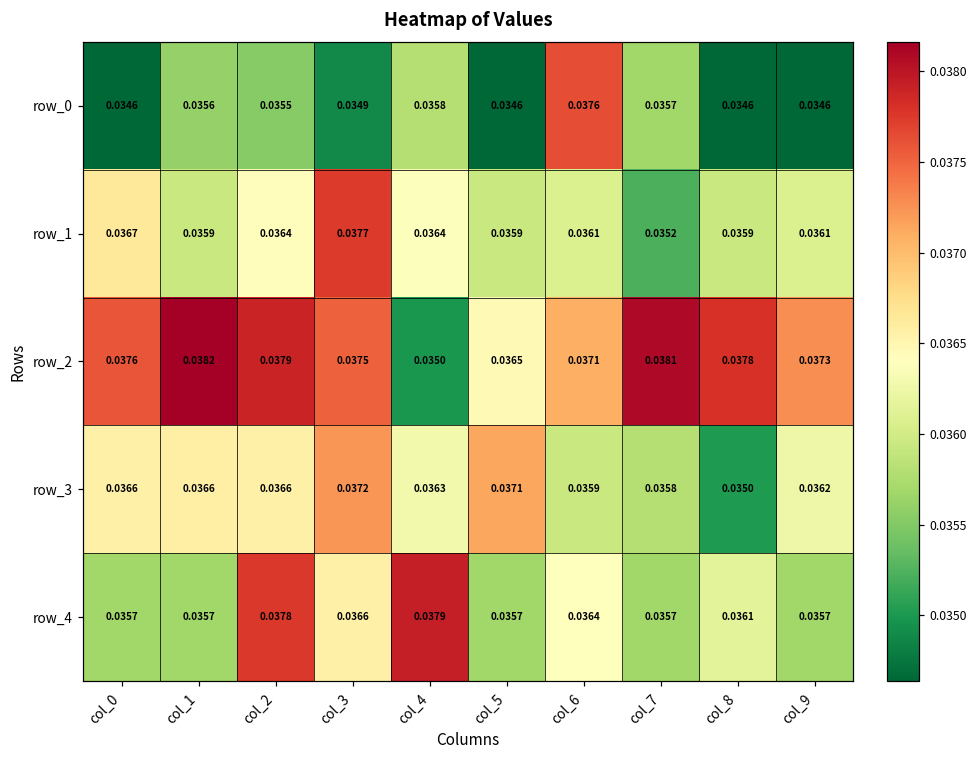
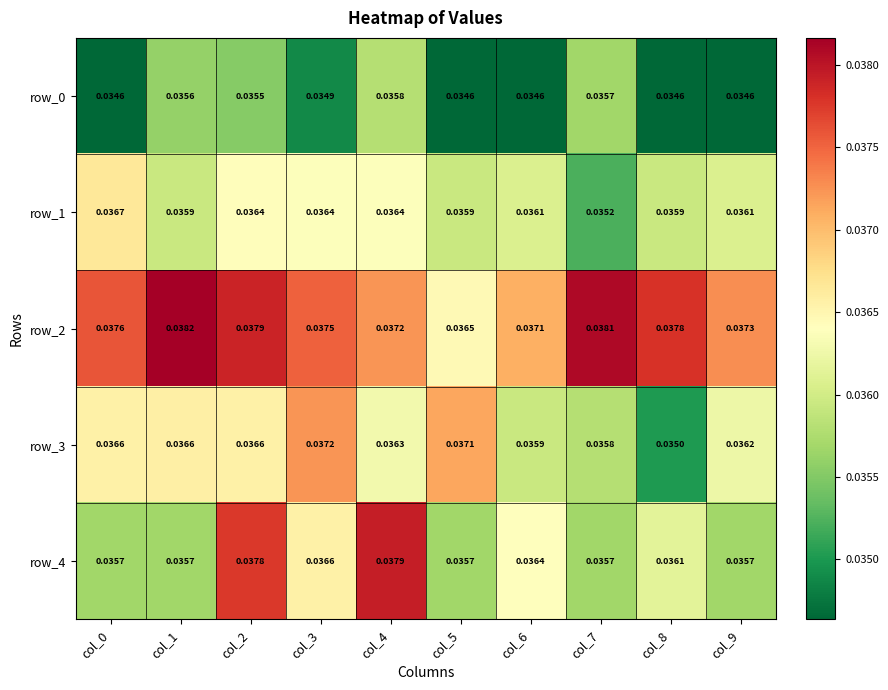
  {
    "row_0": {
      "col_0": 0.0346,
      "col_1": 0.0356,
      "col_2": 0.0355,
      "col_3": 0.0349,
      "col_4": 0.0358,
      "col_5": 0.0346,
-     "col_6": 0.0376,
+     "col_6": 0.0346,
      "col_7": 0.0357,
      "col_8": 0.0346,
      "col_9": 0.0346
    },
    "row_1": {
      "col_0": 0.0367,
      "col_1": 0.0359,
      "col_2": 0.0364,
-     "col_3": 0.0377,
+     "col_3": 0.0364,
      "col_4": 0.0364,
      "col_5": 0.0359,
      "col_6": 0.0361,
      "col_7": 0.0352,
      "col_8": 0.0359,
      "col_9": 0.0361
    },
    "row_2": {
      "col_0": 0.0376,
      "col_1": 0.0382,
      "col_2": 0.0379,
      "col_3": 0.0375,
-     "col_4": 0.0350,
+     "col_4": 0.0372,
      "col_5": 0.0365,
      "col_6": 0.0371,
      "col_7": 0.0381,
      "col_8": 0.0378,
      "col_9": 0.0373
    },
    "row_3": {
      "col_0": 0.0366,
      "col_1": 0.0366,
      "col_2": 0.0366,
      "col_3": 0.0372,
      "col_4": 0.0363,
      "col_5": 0.0371,
      "col_6": 0.0359,
      "col_7": 0.0358,
      "col_8": 0.0350,
      "col_9": 0.0362
    },
    "row_4": {
      "col_0": 0.0357,
      "col_1": 0.0357,
      "col_2": 0.0378,
      "col_3": 0.0366,
      "col_4": 0.0379,
      "col_5": 0.0357,
      "col_6": 0.0364,
      "col_7": 0.0357,
      "col_8": 0.0361,
      "col_9": 0.0357
    }
  }
